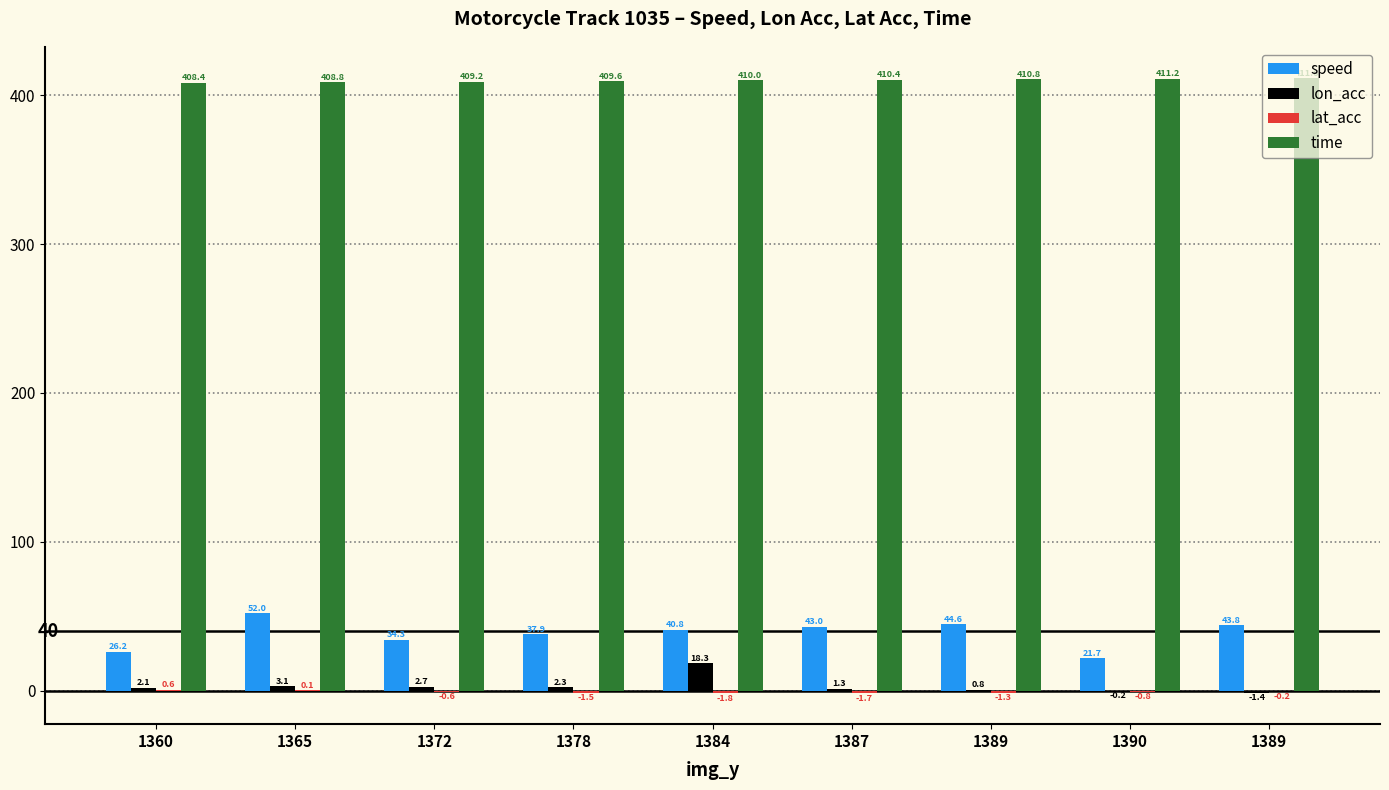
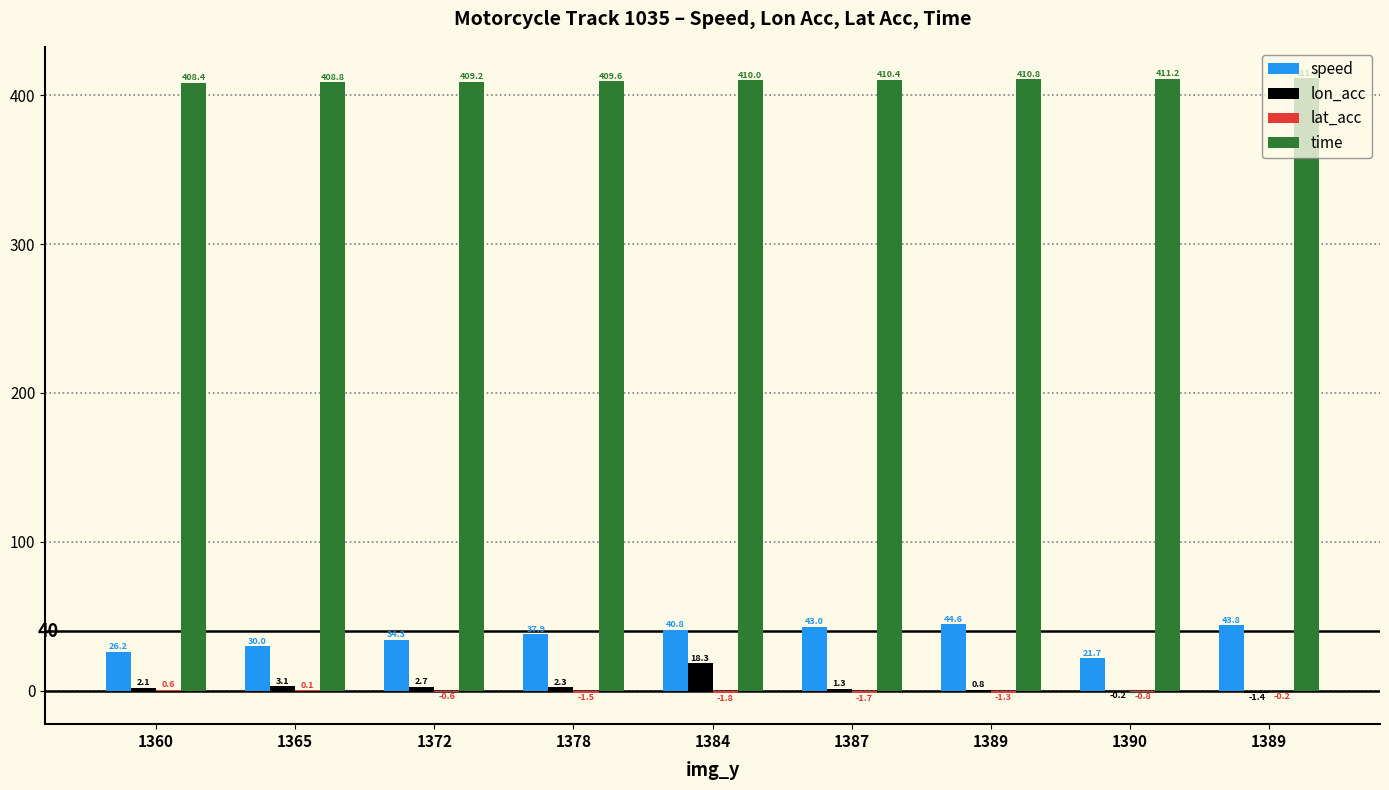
  {
    "speed": {
      "1360": 26.2,
-     "1365": 52.0,
+     "1365": 30.0,
      "1372": 34.3,
      "1378": 37.9,
      "1384": 40.8,
      "1387": 43.0,
      "1390": 21.7
    },
    "lon_acc": {
      "1360": 2.1,
      "1365": 3.1,
      "1372": 2.7,
      "1378": 2.3,
      "1384": 18.3,
      "1387": 1.3,
      "1390": -0.2
    },
    "lat_acc": {
      "1360": 0.6,
      "1365": 0.1,
      "1372": -0.6,
      "1378": -1.5,
      "1384": -1.8,
      "1387": -1.7,
      "1390": -0.8
    },
    "time": {
      "1360": 408.4,
      "1365": 408.8,
      "1372": 409.2,
      "1378": 409.6,
      "1384": 410.0,
      "1387": 410.4,
      "1390": 411.2
    }
  }
